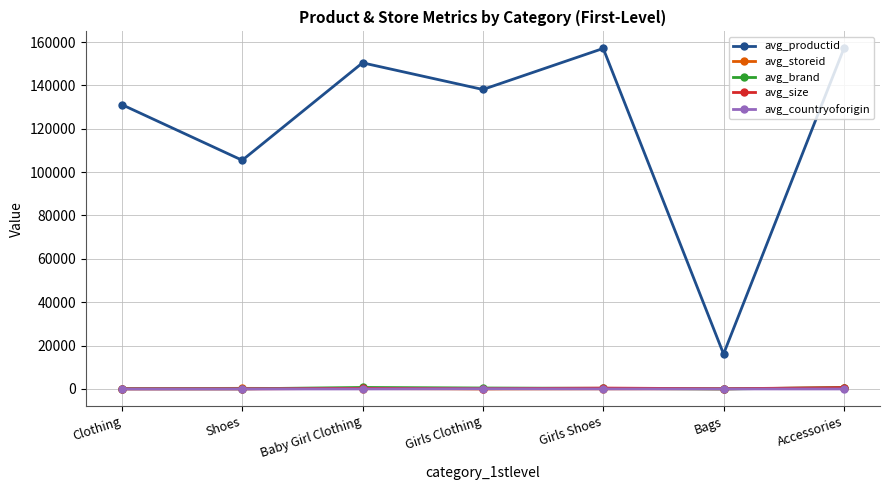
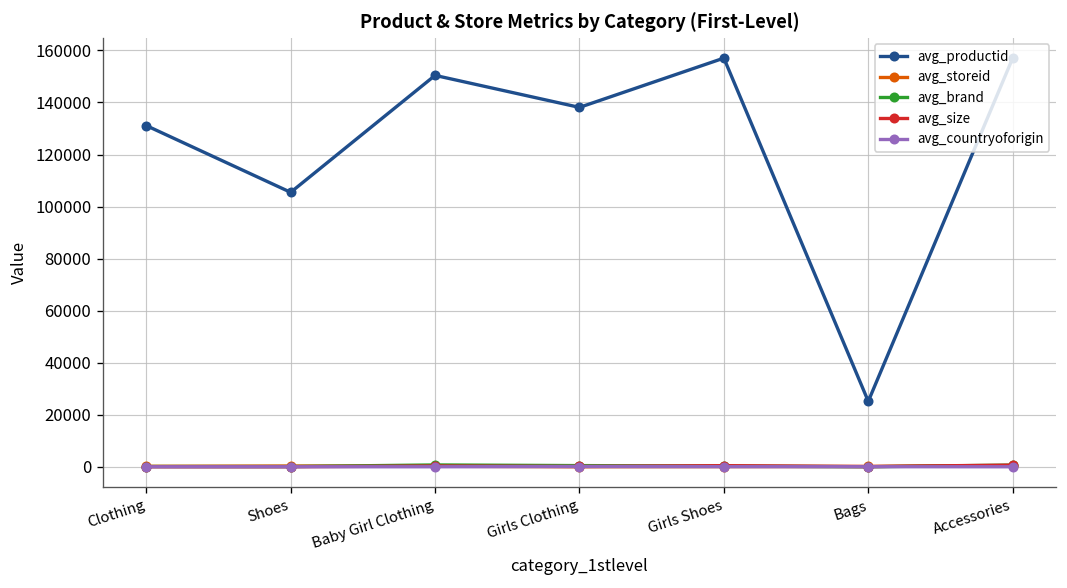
  {
    "avg_productid": {
      "Clothing": 131000,
      "Shoes": 105000,
      "Baby Girl Clothing": 150000,
      "Girls Clothing": 138000,
      "Girls Shoes": 157000,
-     "Bags": 16000
+     "Bags": 25000
    }
  }
